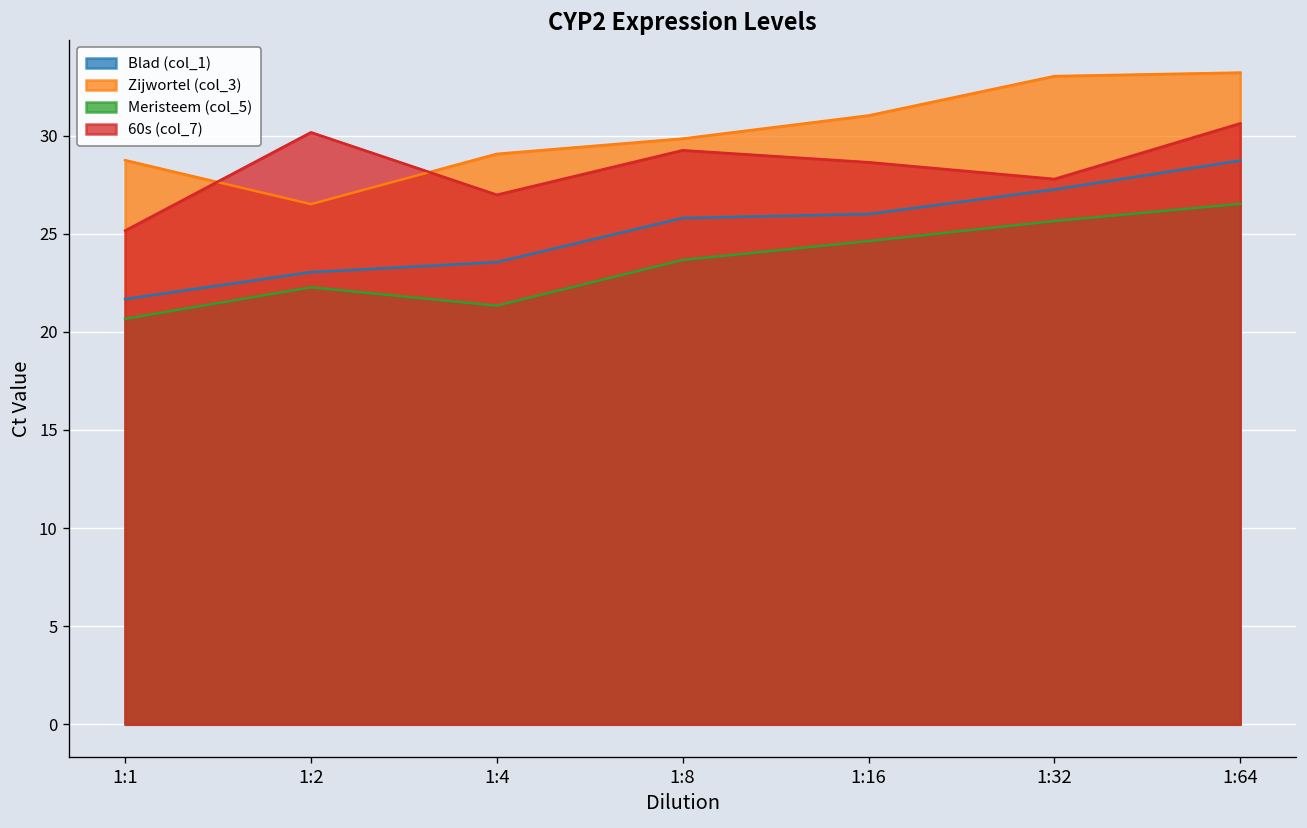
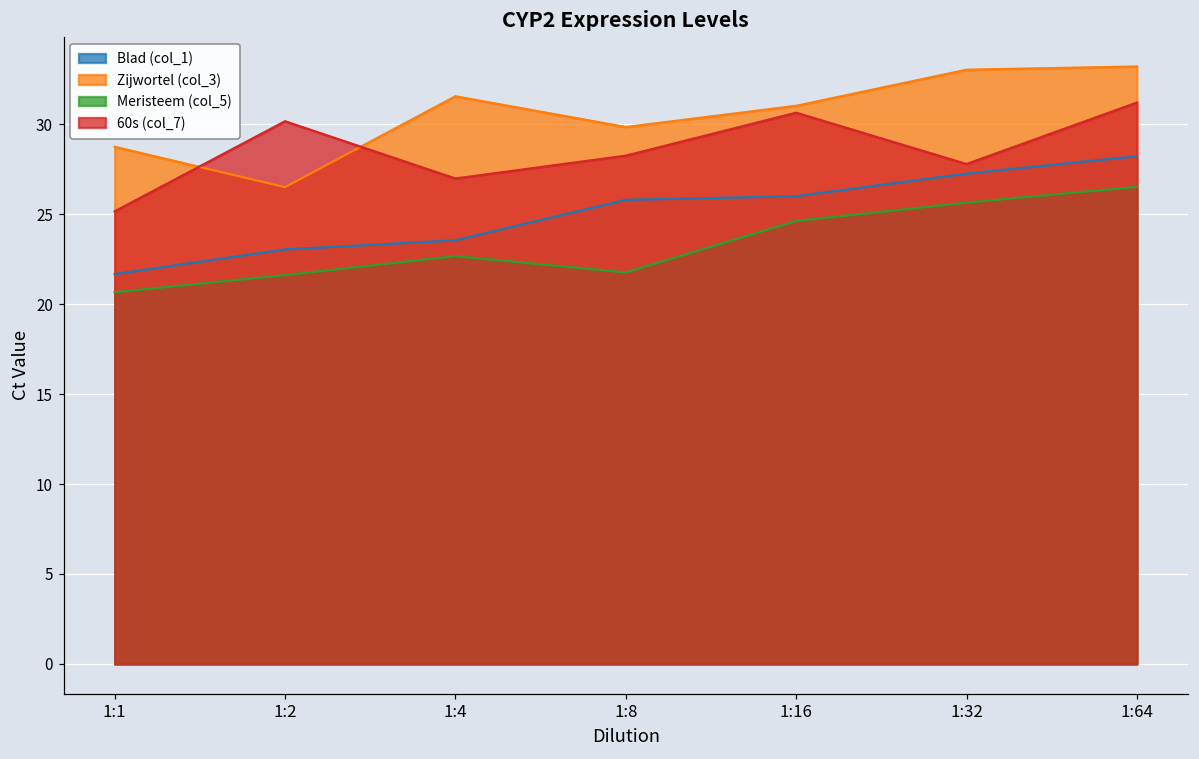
  {
    "Blad (col_1)": {
      "1:1": 21.7,
      "1:2": 23.0,
      "1:4": 23.5,
      "1:8": 25.8,
      "1:16": 26.0,
      "1:32": 27.3,
-     "1:64": 28.7
+     "1:64": 28.2
    },
    "Zijwortel (col_3)": {
      "1:1": 28.7,
      "1:2": 26.5,
-     "1:4": 29.1,
+     "1:4": 31.6,
      "1:8": 29.8,
      "1:16": 31.0,
      "1:32": 33.0,
      "1:64": 33.2
    },
    "Meristeem (col_5)": {
      "1:1": 20.7,
-     "1:2": 22.3,
-     "1:4": 21.3,
-     "1:8": 23.7,
+     "1:2": 21.6,
+     "1:4": 22.7,
+     "1:8": 21.8,
      "1:16": 24.6,
      "1:32": 25.6,
      "1:64": 26.5
    },
    "60s (col_7)": {
      "1:1": 25.2,
      "1:2": 30.2,
      "1:4": 27.0,
-     "1:8": 29.2,
-     "1:16": 28.6,
+     "1:8": 28.3,
+     "1:16": 30.6,
      "1:32": 27.8,
-     "1:64": 30.6
+     "1:64": 31.2
    }
  }
